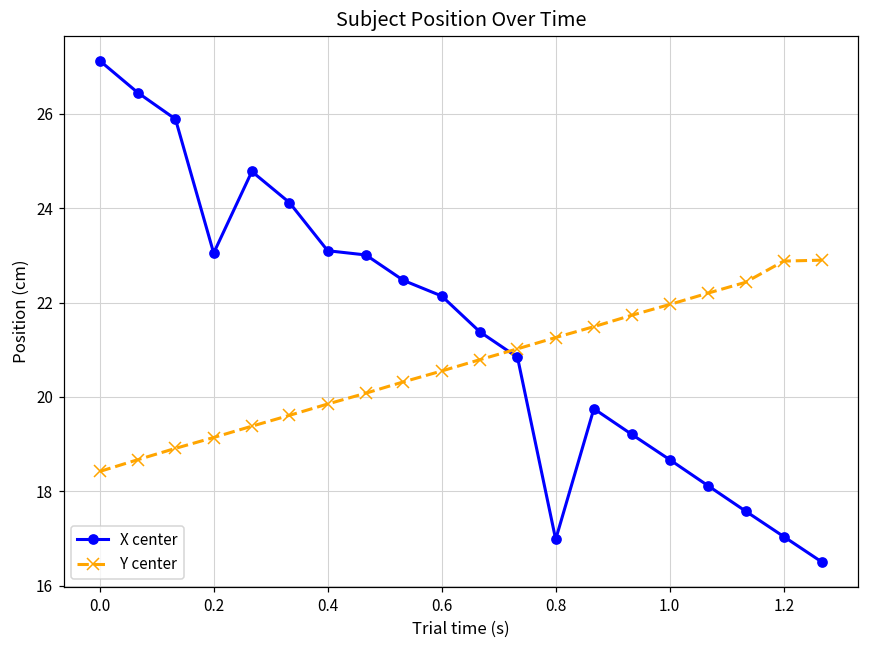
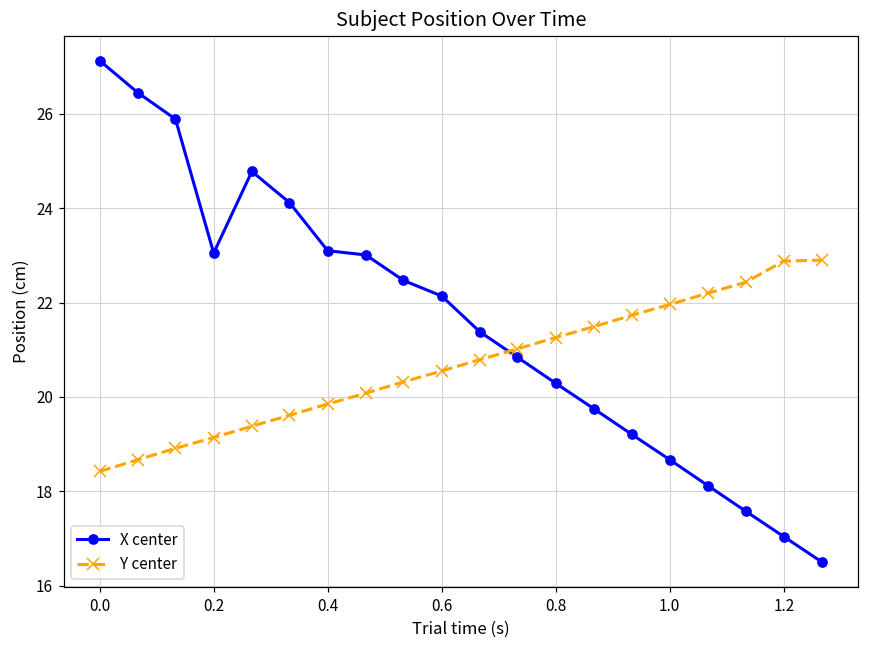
  {
    "X center": {
      "0.0": 27.1,
      "0.2": 23.1,
      "0.4": 23.1,
      "0.6": 22.1,
-     "0.8": 17.0,
+     "0.8": 20.3,
      "1.0": 18.7,
      "1.2": 17.0
    },
    "Y center": {
      "0.0": 18.4,
      "0.2": 19.1,
      "0.4": 19.9,
      "0.6": 20.6,
      "0.8": 21.3,
      "1.0": 22.0,
      "1.2": 22.9
    }
  }
